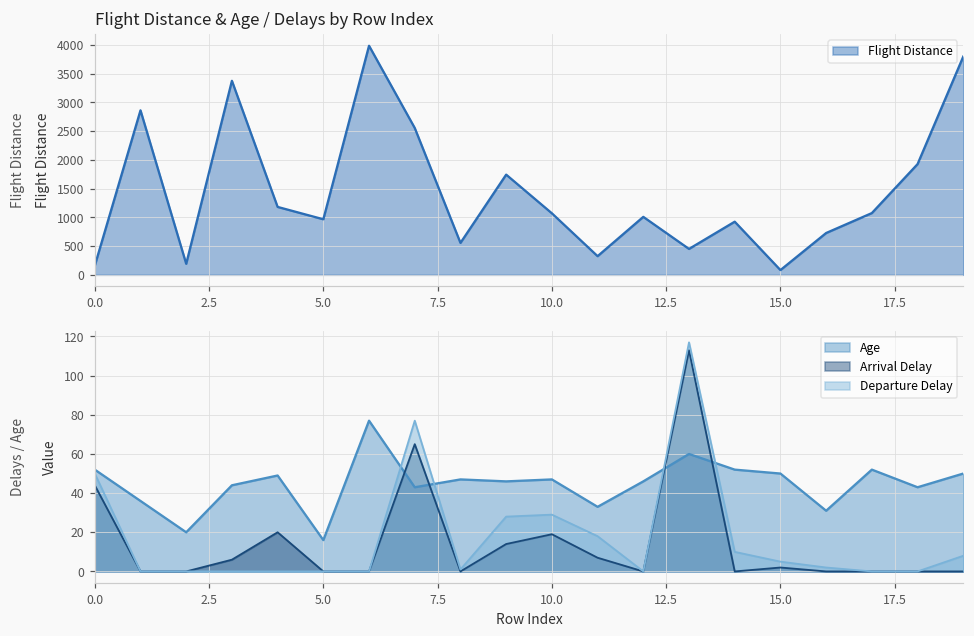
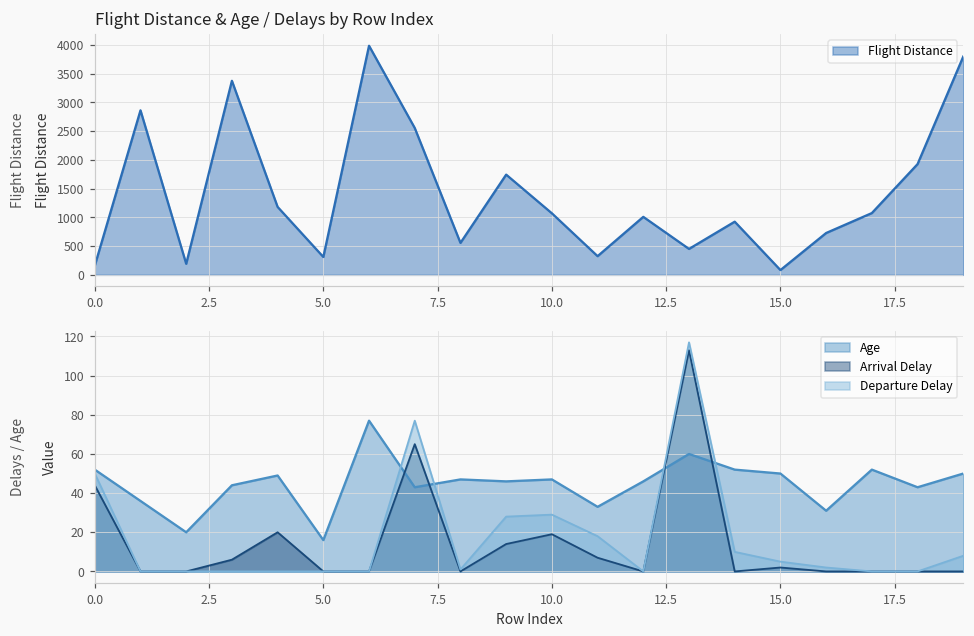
  {
    "Flight Distance & Age / Delays by Row Index": {
      "0.0": 200,
-     "5.0": 1000,
+     "5.0": 300,
      "10.0": 1100,
      "15.0": 100
    }
  }
